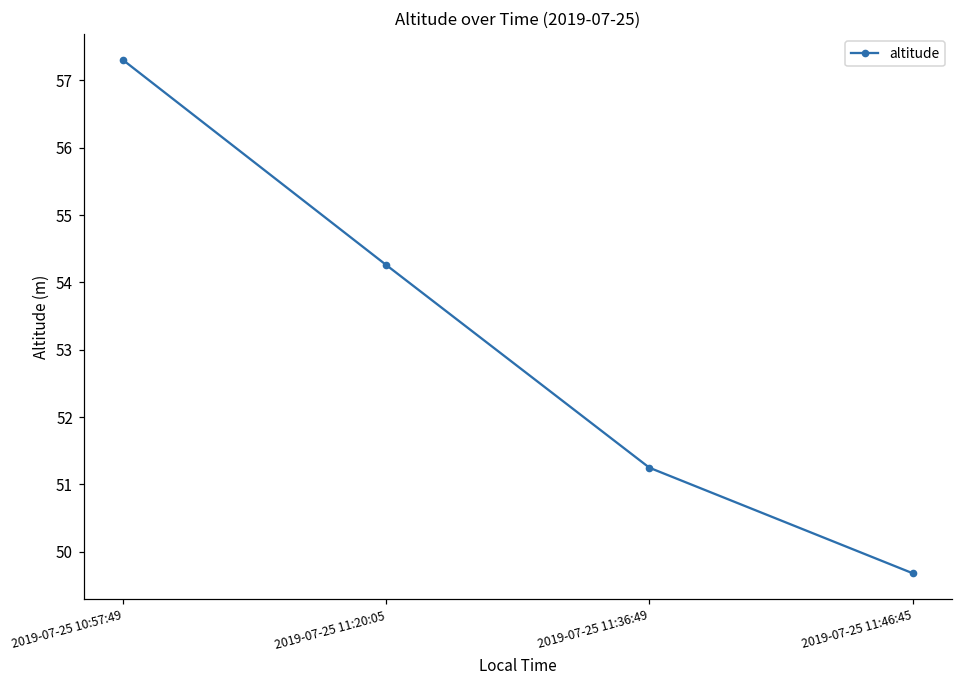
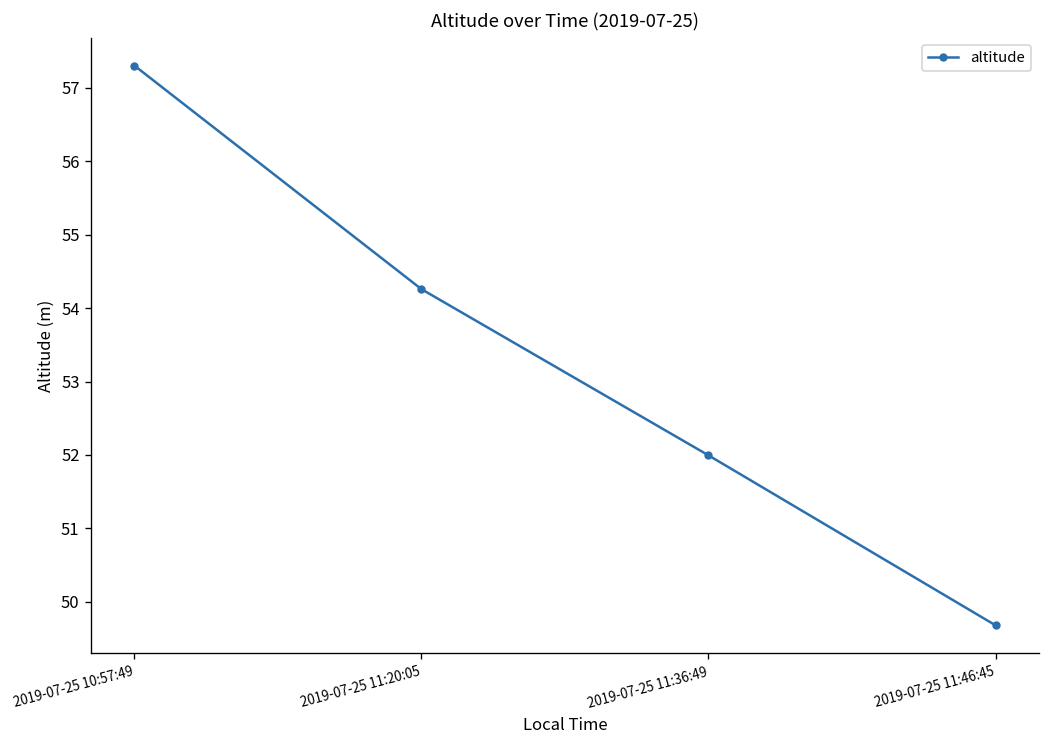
  {
    "2019-07-25 10:57:49": 57.3,
    "2019-07-25 11:20:05": 54.3,
-   "2019-07-25 11:36:49": 51.2,
+   "2019-07-25 11:36:49": 52.0,
    "2019-07-25 11:46:45": 49.7
  }
